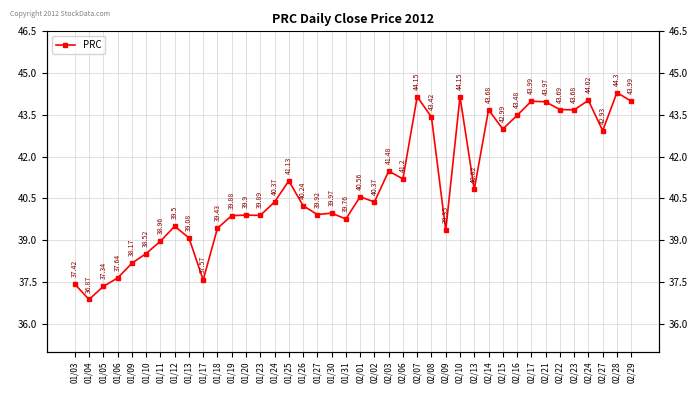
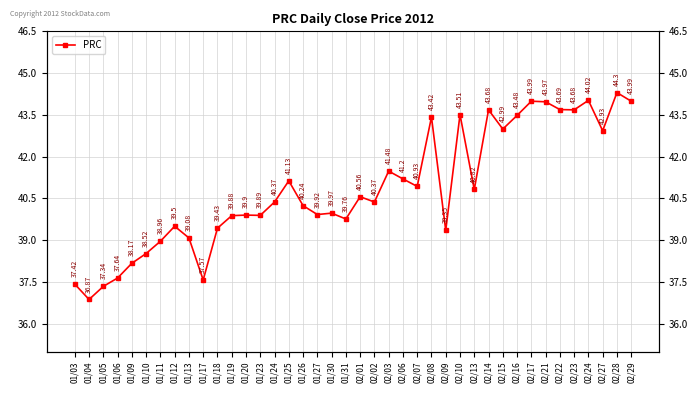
  {
    "01/03": 37.42,
    "01/04": 36.87,
    "01/05": 37.34,
    "01/06": 37.64,
    "01/09": 38.17,
    "01/10": 38.52,
    "01/11": 38.96,
    "01/12": 39.5,
    "01/13": 39.08,
    "01/17": 37.57,
    "01/18": 39.43,
    "01/19": 39.88,
    "01/20": 39.9,
    "01/23": 39.89,
    "01/24": 40.37,
    "01/25": 41.13,
    "01/26": 40.24,
    "01/27": 39.92,
    "01/30": 39.97,
    "01/31": 39.76,
    "02/01": 40.56,
    "02/02": 40.37,
    "02/03": 41.48,
    "02/06": 41.2,
-   "02/07": 44.15,
+   "02/07": 40.93,
    "02/08": 43.42,
    "02/09": 39.35,
-   "02/10": 44.15,
+   "02/10": 43.51,
    "02/13": 40.82,
    "02/14": 43.68,
    "02/15": 42.99,
    "02/16": 43.48,
    "02/17": 43.99,
    "02/21": 43.97,
    "02/22": 43.69,
    "02/23": 43.68,
    "02/24": 44.02,
    "02/27": 42.93,
    "02/28": 44.3,
    "02/29": 43.99
  }
